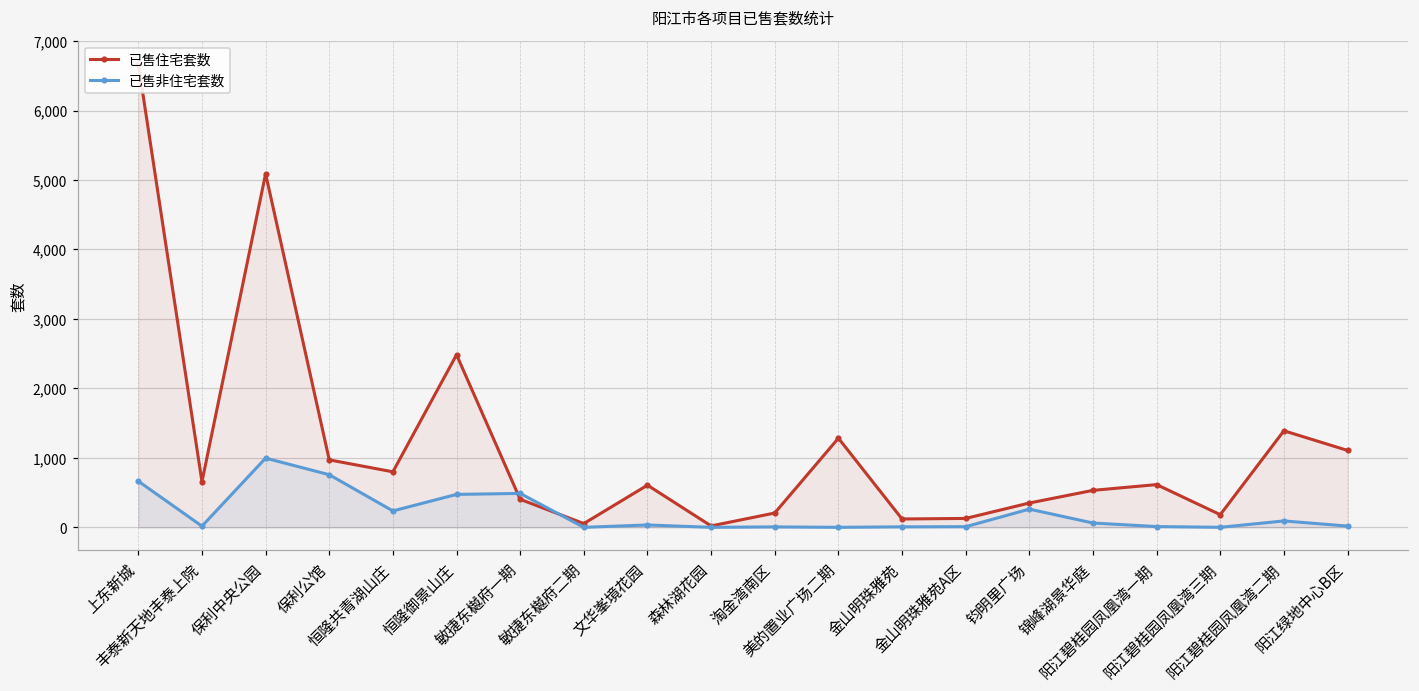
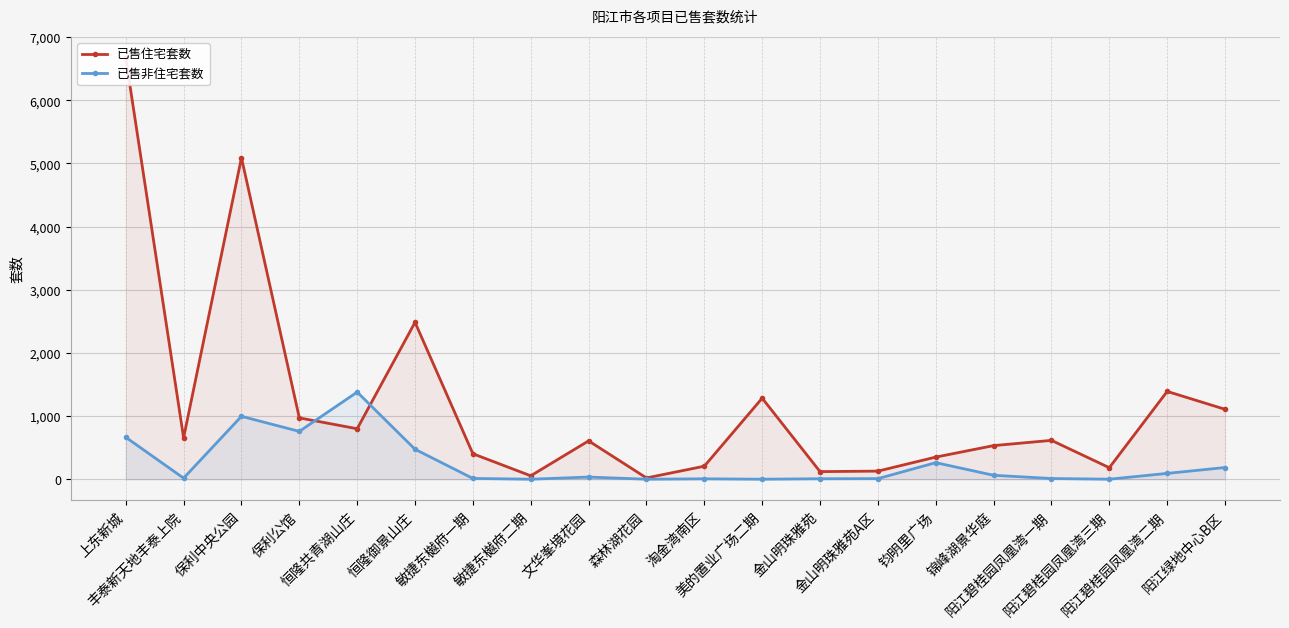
  {
    "已售住宅套数": {
      "丰泰新天地丰泰上院": "700",
      "保利中央公园": "5,100",
      "保利公馆": "1,000",
      "恒隆共青湖山庄": "800",
      "恒隆御景山庄": "2,500",
      "敏捷东樾府一期": "400",
      "敏捷东樾府二期": "100",
      "文华峯境花园": "600",
      "淘金湾南区": "200",
      "美的置业广场二期": "1,300",
      "金山明珠雅苑": "100",
      "金山明珠雅苑A区": "100",
      "钧明里广场": "400",
      "锦峰湖景华庭": "500",
      "阳江碧桂园凤凰湾一期": "600",
      "阳江碧桂园凤凰湾三期": "200",
      "阳江碧桂园凤凰湾二期": "1,400",
      "阳江绿地中心B区": "1,100"
    },
    "已售非住宅套数": {
      "上东新城": "700",
      "丰泰新天地丰泰上院": "0",
      "保利中央公园": "1,000",
      "保利公馆": "800",
-     "恒隆共青湖山庄": "200",
+     "恒隆共青湖山庄": "1,400",
      "恒隆御景山庄": "500",
-     "敏捷东樾府一期": "500",
+     "敏捷东樾府一期": "0",
      "敏捷东樾府二期": "0",
      "文华峯境花园": "0",
      "淘金湾南区": "0",
      "美的置业广场二期": "0",
      "金山明珠雅苑": "0",
      "金山明珠雅苑A区": "0",
      "钧明里广场": "300",
      "锦峰湖景华庭": "100",
      "阳江碧桂园凤凰湾一期": "0",
      "阳江碧桂园凤凰湾三期": "0",
      "阳江碧桂园凤凰湾二期": "100",
-     "阳江绿地中心B区": "0"
+     "阳江绿地中心B区": "200"
    }
  }
